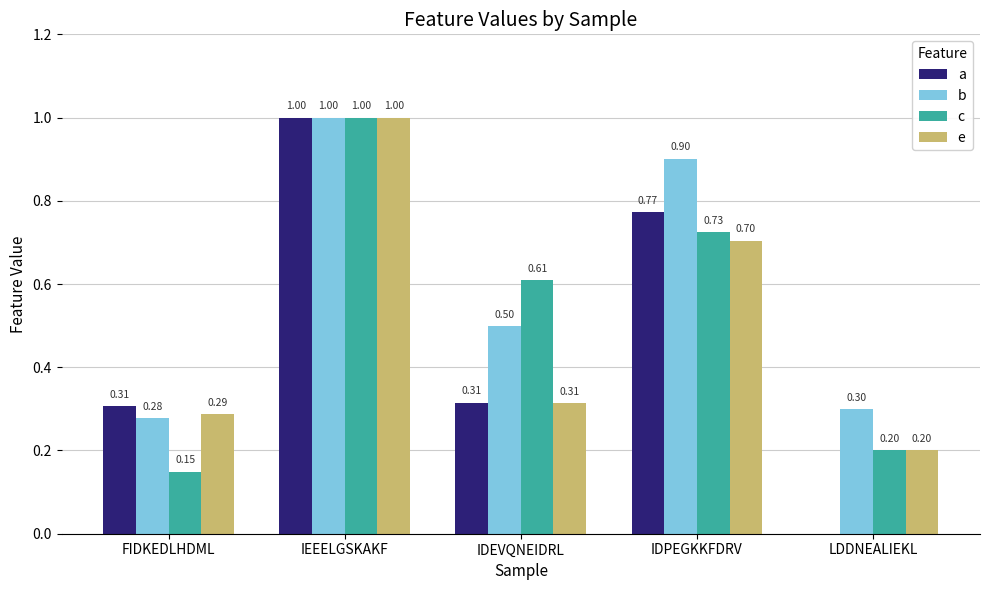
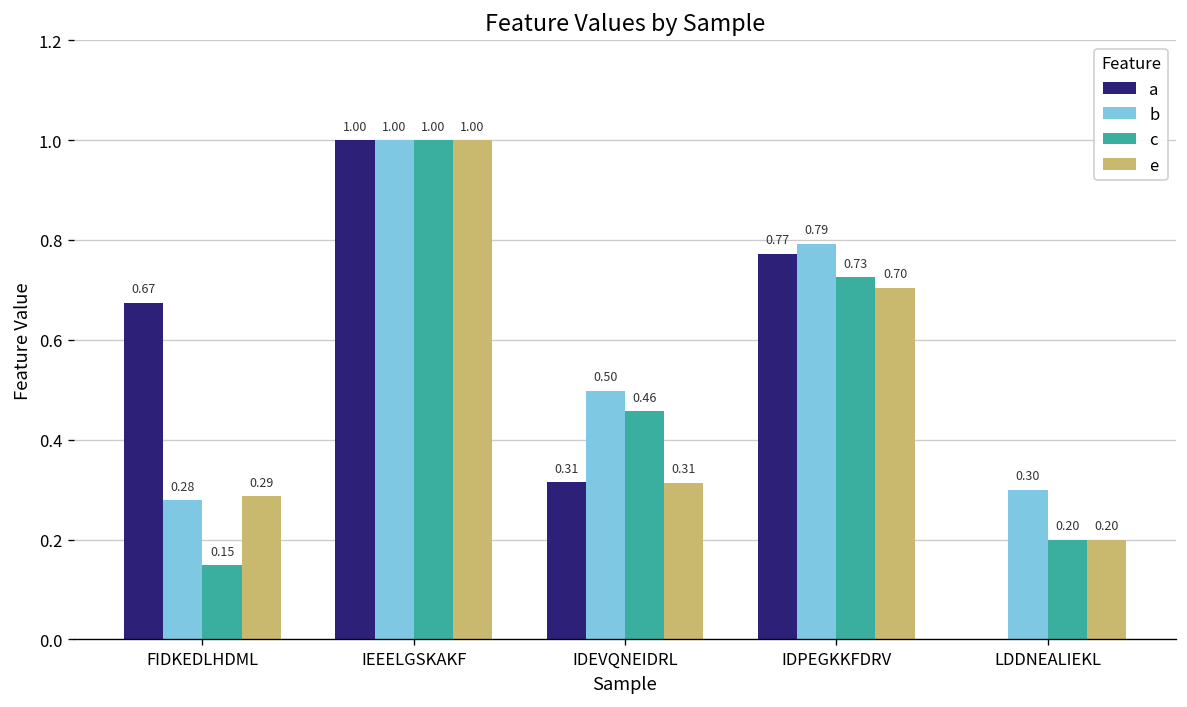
  {
    "a": {
-     "FIDKEDLHDML": 0.31,
+     "FIDKEDLHDML": 0.67,
      "IEEELGSKAKF": 1.00,
      "IDEVQNEIDRL": 0.31,
      "IDPEGKKFDRV": 0.77
    },
    "b": {
      "FIDKEDLHDML": 0.28,
      "IEEELGSKAKF": 1.00,
      "IDEVQNEIDRL": 0.50,
-     "IDPEGKKFDRV": 0.90,
+     "IDPEGKKFDRV": 0.79,
      "LDDNEALIEKL": 0.30
    },
    "c": {
      "FIDKEDLHDML": 0.15,
      "IEEELGSKAKF": 1.00,
-     "IDEVQNEIDRL": 0.61,
+     "IDEVQNEIDRL": 0.46,
      "IDPEGKKFDRV": 0.73,
      "LDDNEALIEKL": 0.20
    },
    "e": {
      "FIDKEDLHDML": 0.29,
      "IEEELGSKAKF": 1.00,
      "IDEVQNEIDRL": 0.31,
      "IDPEGKKFDRV": 0.70,
      "LDDNEALIEKL": 0.20
    }
  }
